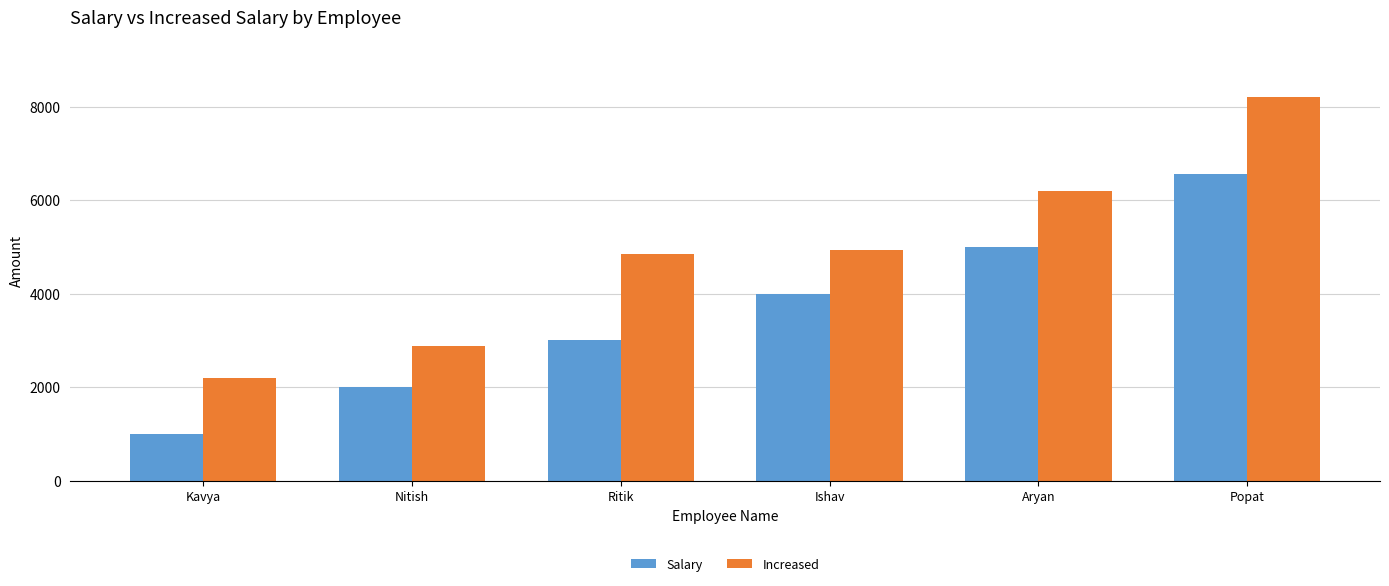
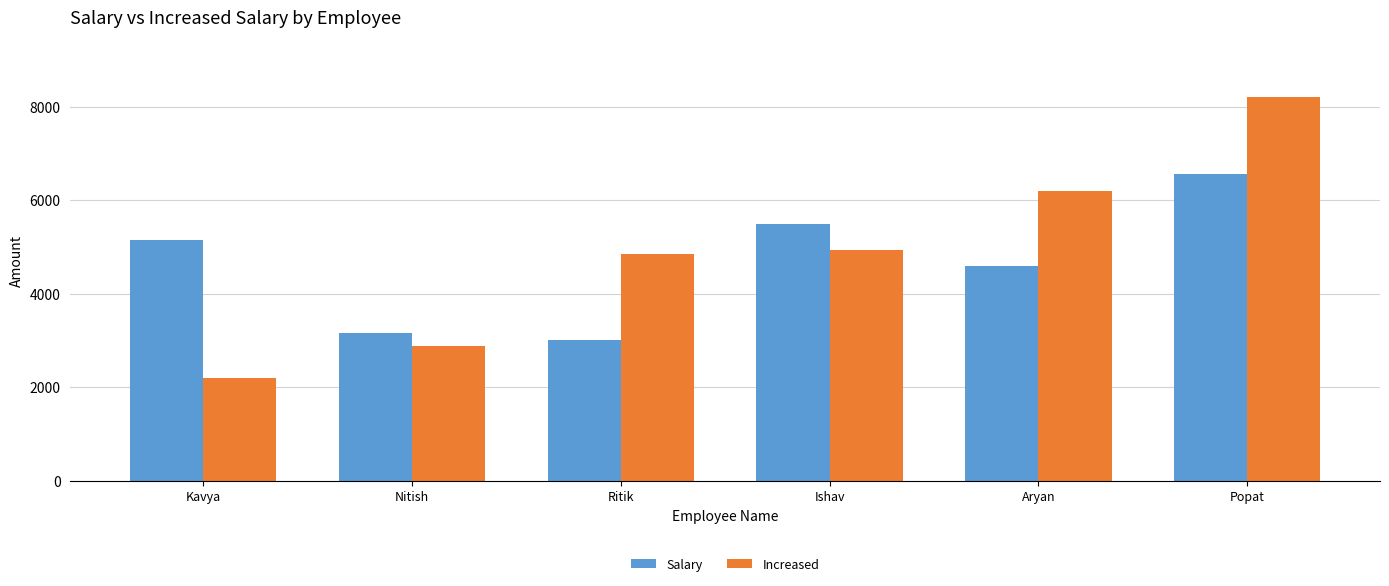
  {
    "Salary": {
-     "Kavya": 1000,
-     "Nitish": 2000,
+     "Kavya": 5100,
+     "Nitish": 3200,
      "Ritik": 3000,
-     "Ishav": 4000,
-     "Aryan": 5000,
+     "Ishav": 5500,
+     "Aryan": 4600,
      "Popat": 6600
    },
    "Increased": {
      "Kavya": 2200,
      "Nitish": 2900,
      "Ritik": 4800,
      "Ishav": 4900,
      "Aryan": 6200,
      "Popat": 8200
    }
  }
